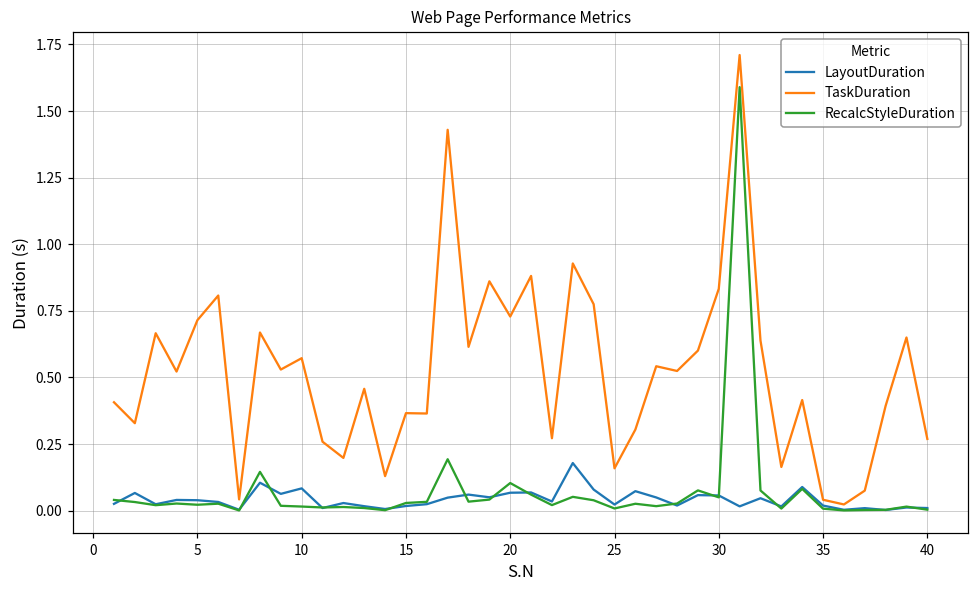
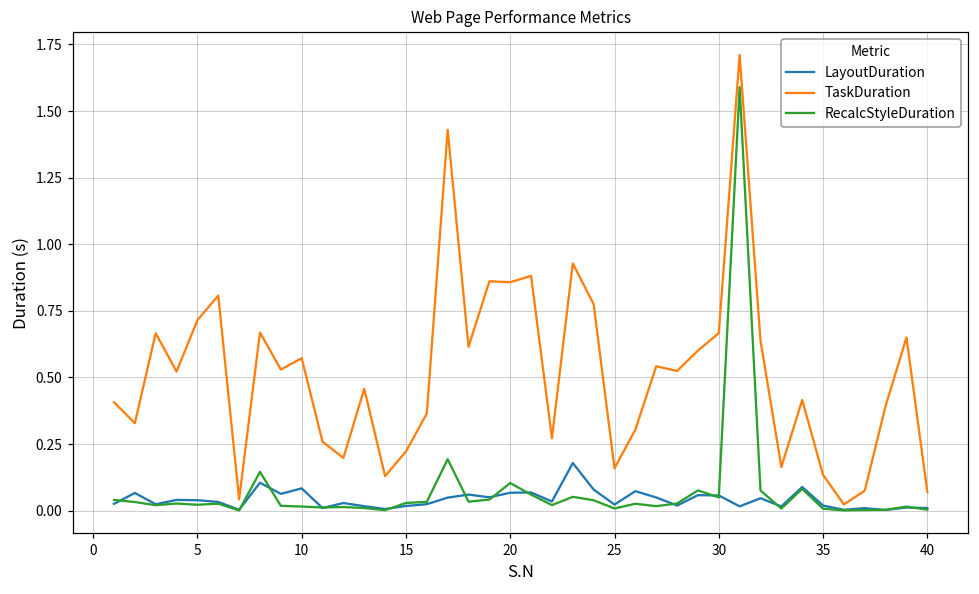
  {
    "LayoutDuration": {
      "5": 0.04,
      "10": 0.08,
      "15": 0.02,
      "20": 0.07,
      "25": 0.02,
      "35": 0.02
    },
    "TaskDuration": {
      "5": 0.71,
      "10": 0.57,
-     "15": 0.37,
-     "20": 0.73,
+     "15": 0.22,
+     "20": 0.86,
      "25": 0.16,
-     "30": 0.83,
-     "35": 0.04,
-     "40": 0.27
+     "30": 0.67,
+     "35": 0.13,
+     "40": 0.07
    },
    "RecalcStyleDuration": {
      "5": 0.02,
      "10": 0.02,
      "15": 0.03,
      "20": 0.10,
      "25": 0.01,
      "35": 0.01
    }
  }
